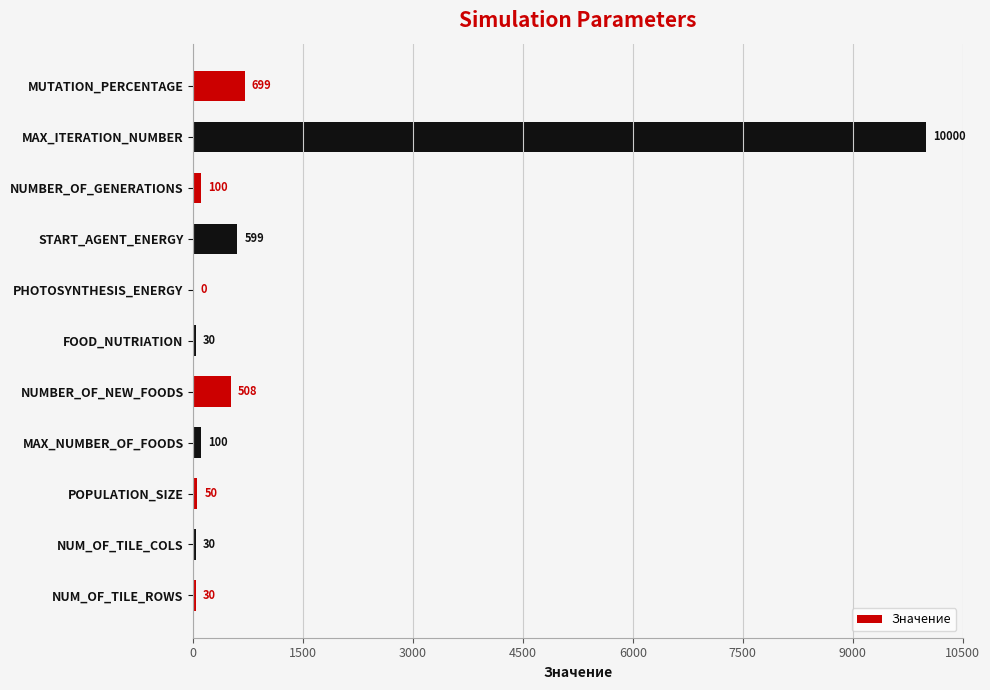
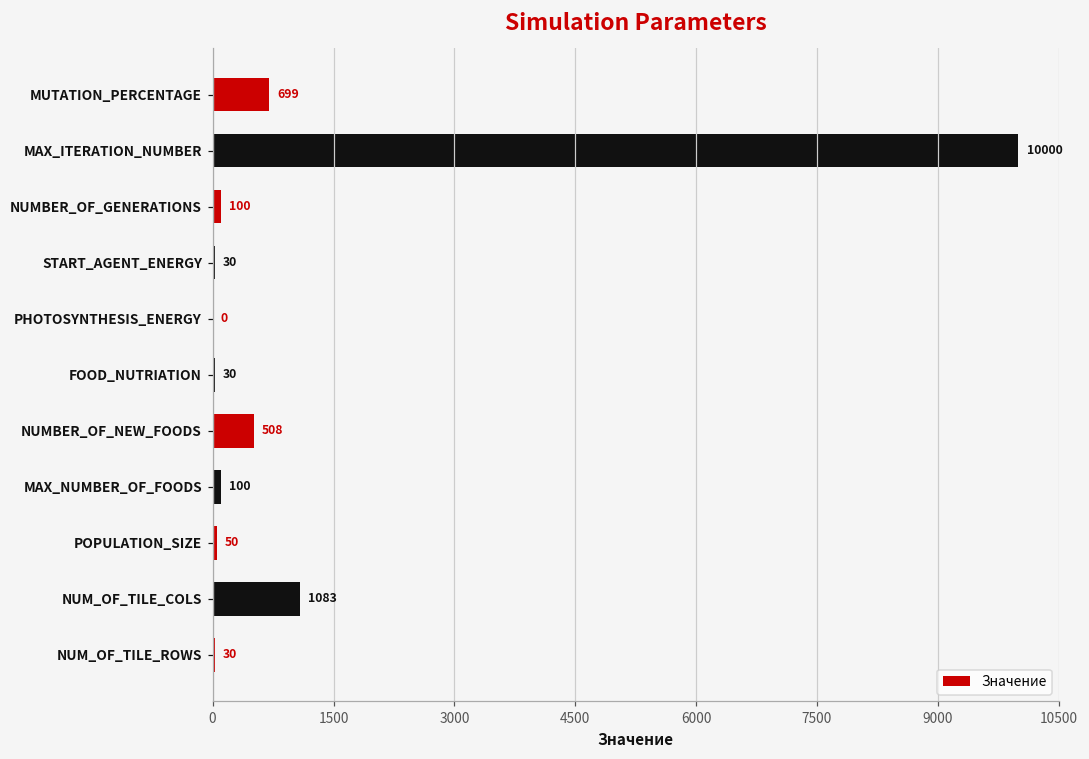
  {
    "MUTATION_PERCENTAGE": 699,
    "MAX_ITERATION_NUMBER": 10000,
    "NUMBER_OF_GENERATIONS": 100,
-   "START_AGENT_ENERGY": 599,
+   "START_AGENT_ENERGY": 30,
    "PHOTOSYNTHESIS_ENERGY": 0,
    "FOOD_NUTRIATION": 30,
    "NUMBER_OF_NEW_FOODS": 508,
    "MAX_NUMBER_OF_FOODS": 100,
    "POPULATION_SIZE": 50,
-   "NUM_OF_TILE_COLS": 30,
+   "NUM_OF_TILE_COLS": 1083,
    "NUM_OF_TILE_ROWS": 30
  }
